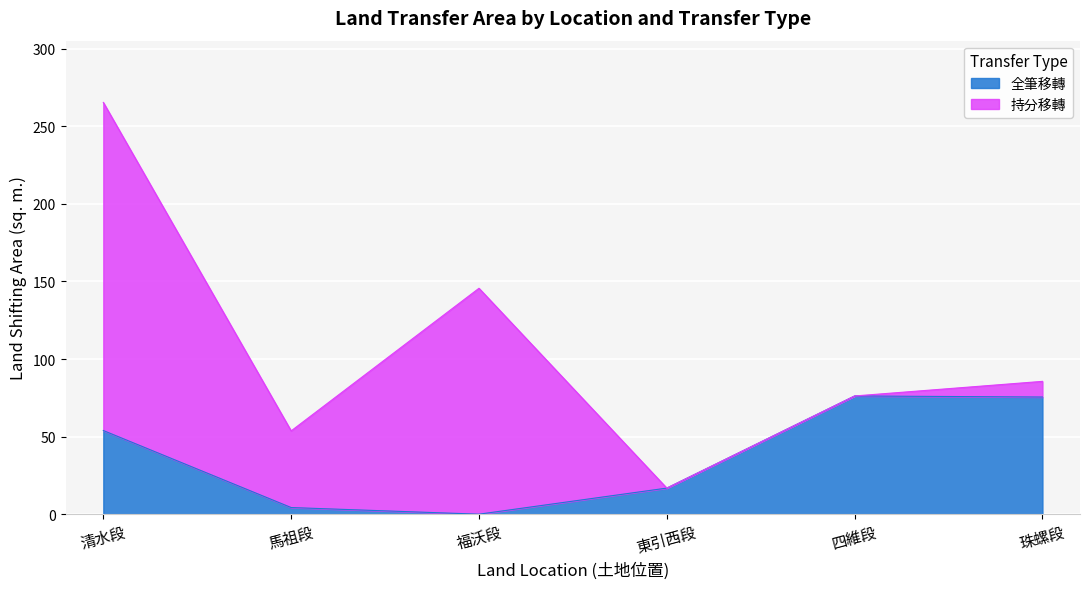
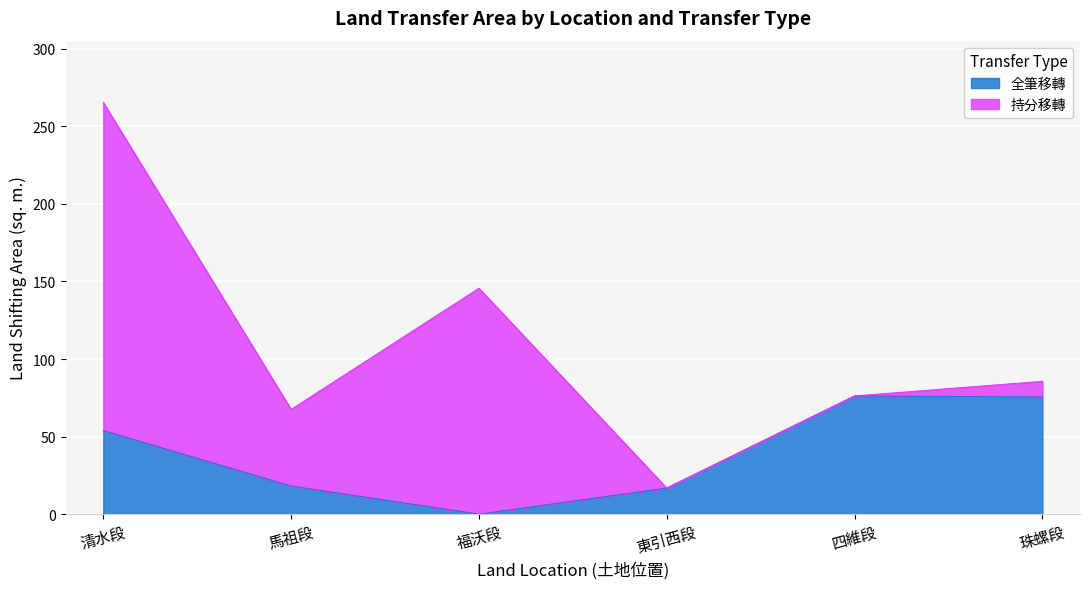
  {
    "全筆移轉": {
      "清水段": 54,
-     "馬祖段": 4,
+     "馬祖段": 18,
      "福沃段": 0,
      "珠螺段": 76
    },
    "持分移轉": {
      "清水段": 211,
      "馬祖段": 49,
      "福沃段": 146,
      "珠螺段": 10
    }
  }
